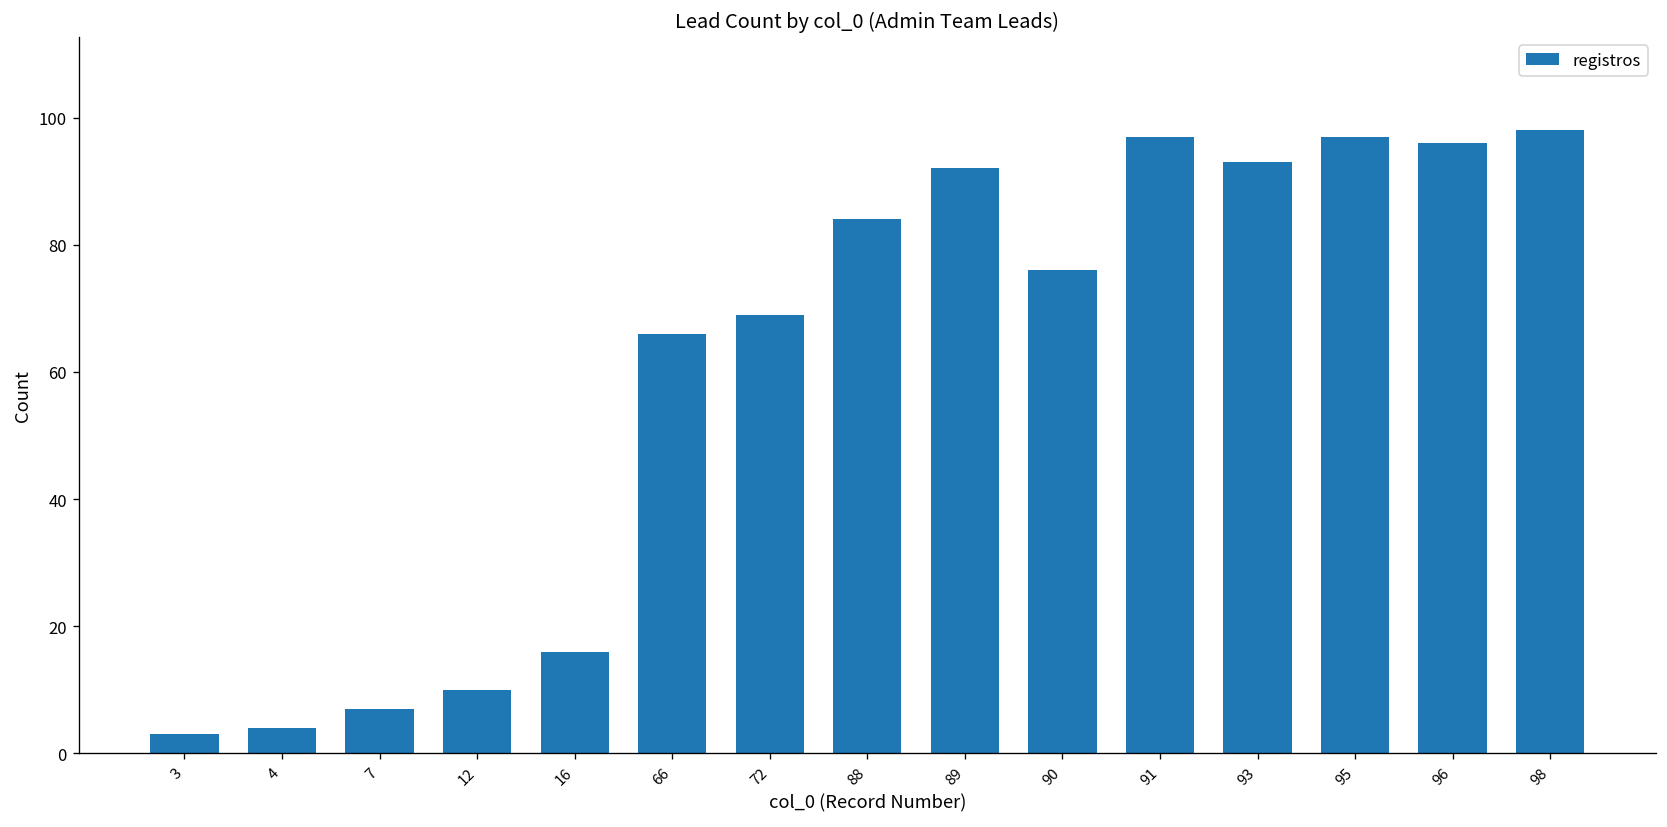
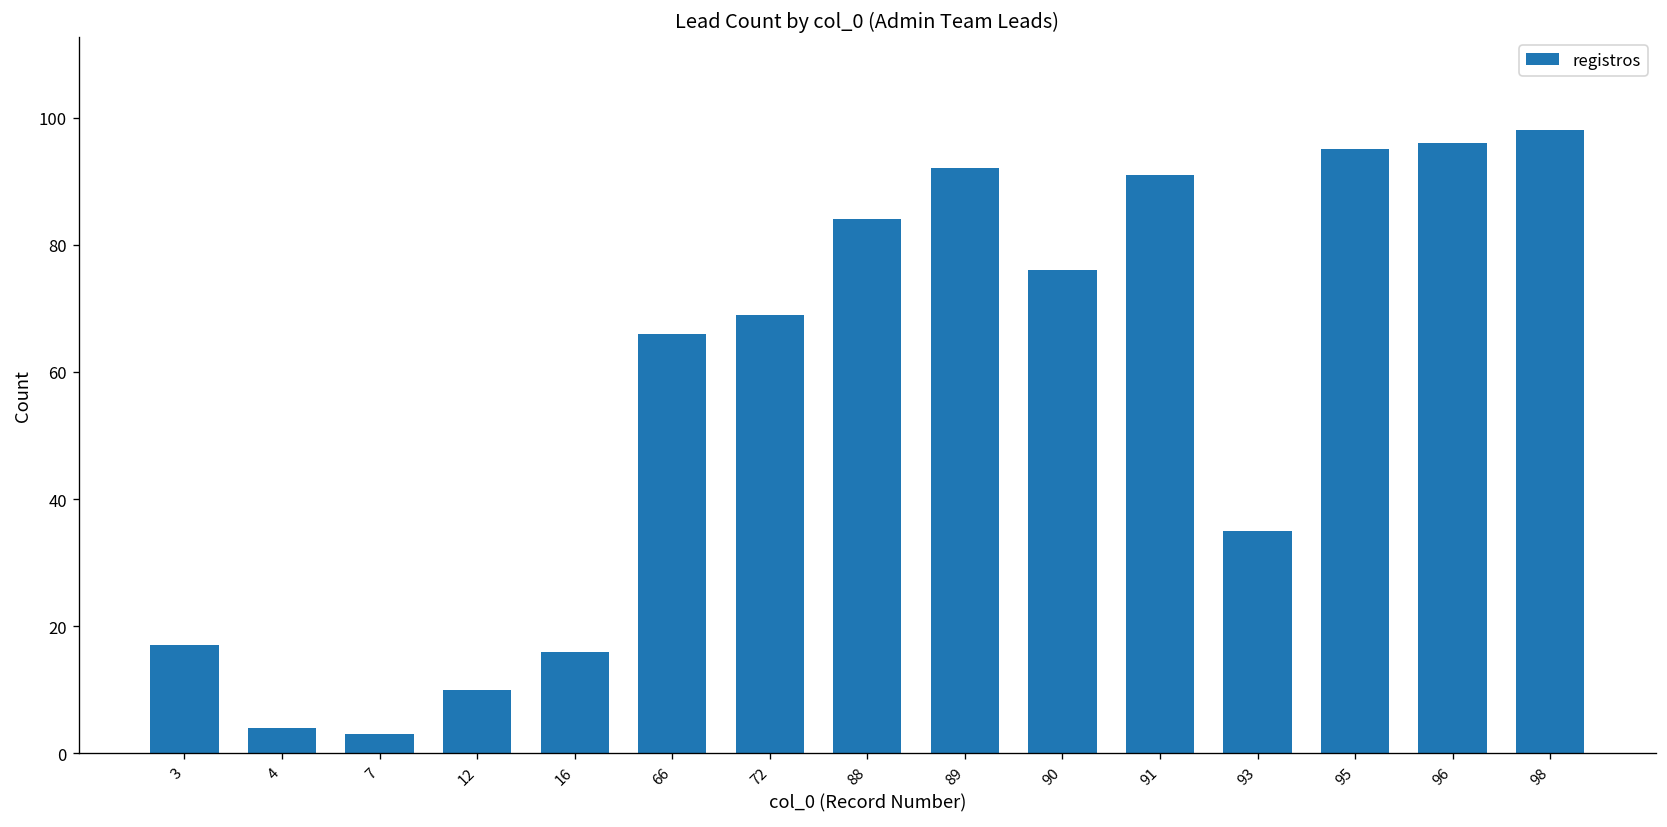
  {
-   "3": 3,
+   "3": 17,
    "4": 4,
-   "7": 7,
+   "7": 3,
    "12": 10,
    "16": 16,
    "66": 66,
    "72": 69,
    "88": 84,
    "89": 92,
    "90": 76,
-   "91": 97,
-   "93": 93,
-   "95": 97,
+   "91": 91,
+   "93": 35,
+   "95": 95,
    "96": 96,
    "98": 98
  }
